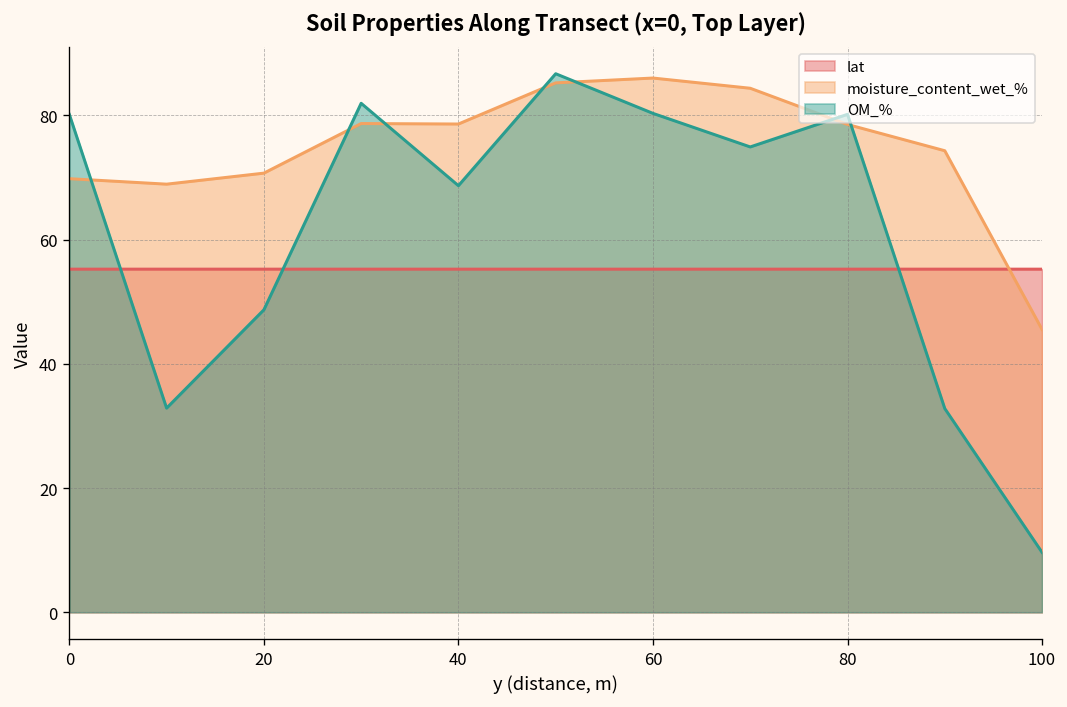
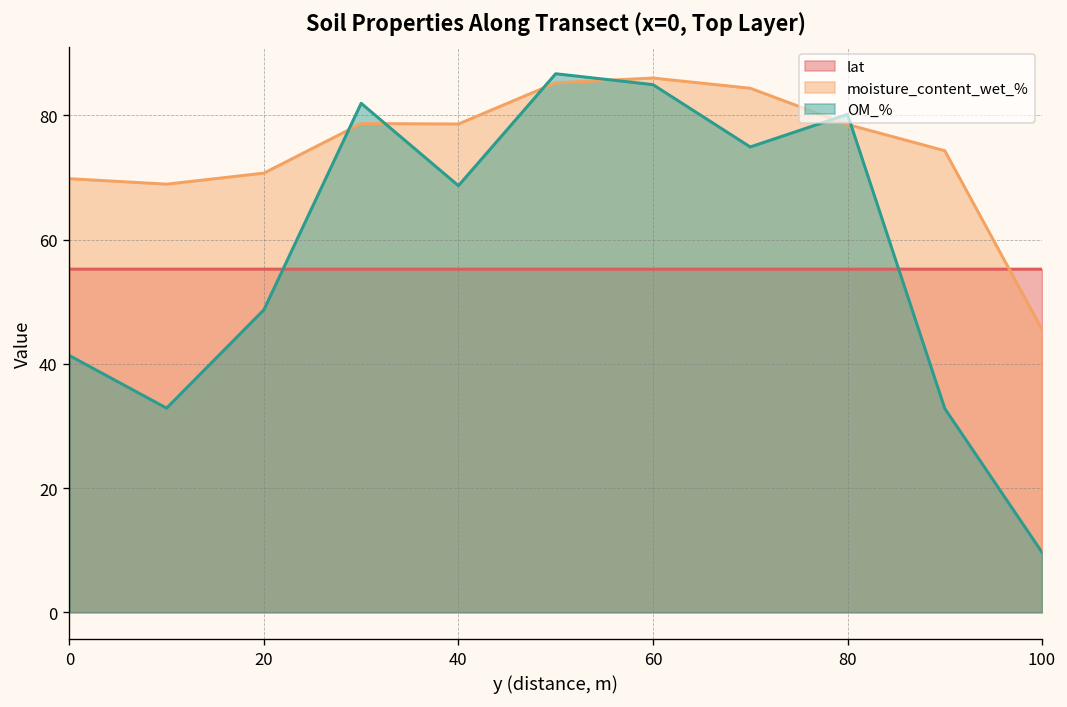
  {
    "OM_%": {
-     "0": 80,
+     "0": 41,
      "20": 49,
      "40": 69,
-     "60": 80,
+     "60": 85,
      "100": 10
    }
  }
